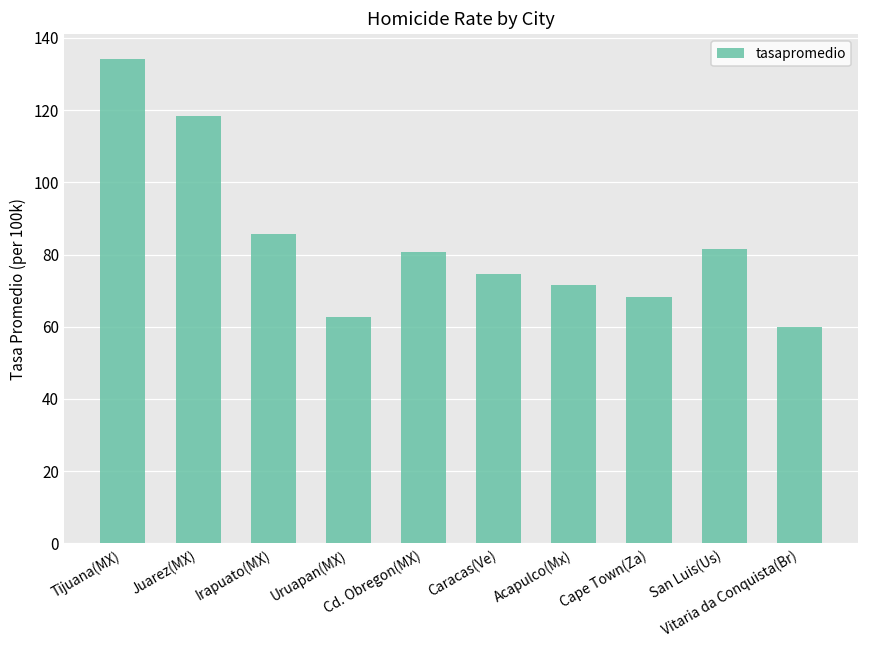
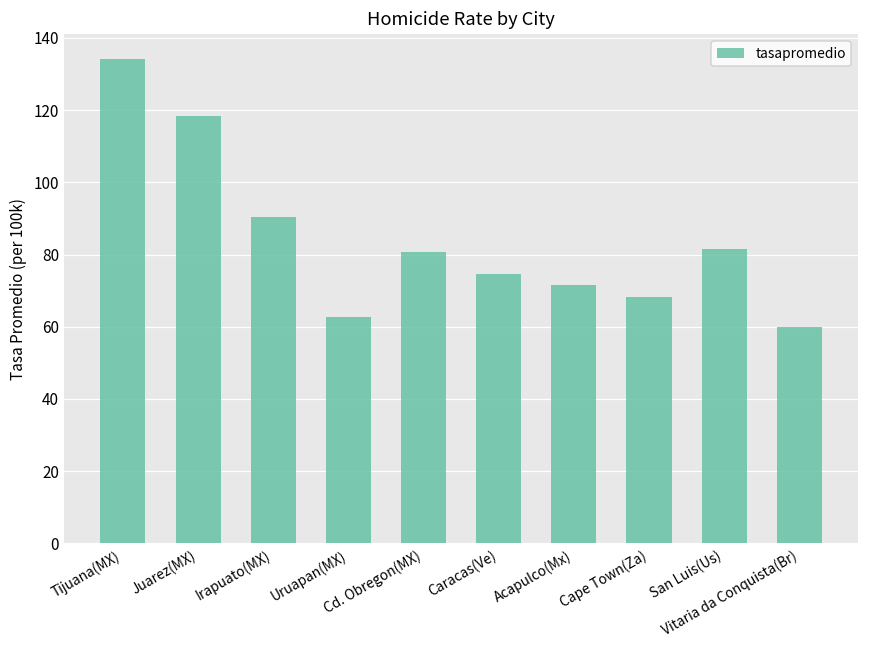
  {
    "Tijuana(MX)": 134,
    "Juarez(MX)": 118,
-   "Irapuato(MX)": 86,
+   "Irapuato(MX)": 90,
    "Uruapan(MX)": 63,
    "Cd. Obregon(MX)": 81,
    "Caracas(Ve)": 75,
    "Acapulco(Mx)": 72,
    "Cape Town(Za)": 68,
    "San Luis(Us)": 82,
    "Vitaria da Conquista(Br)": 60
  }
